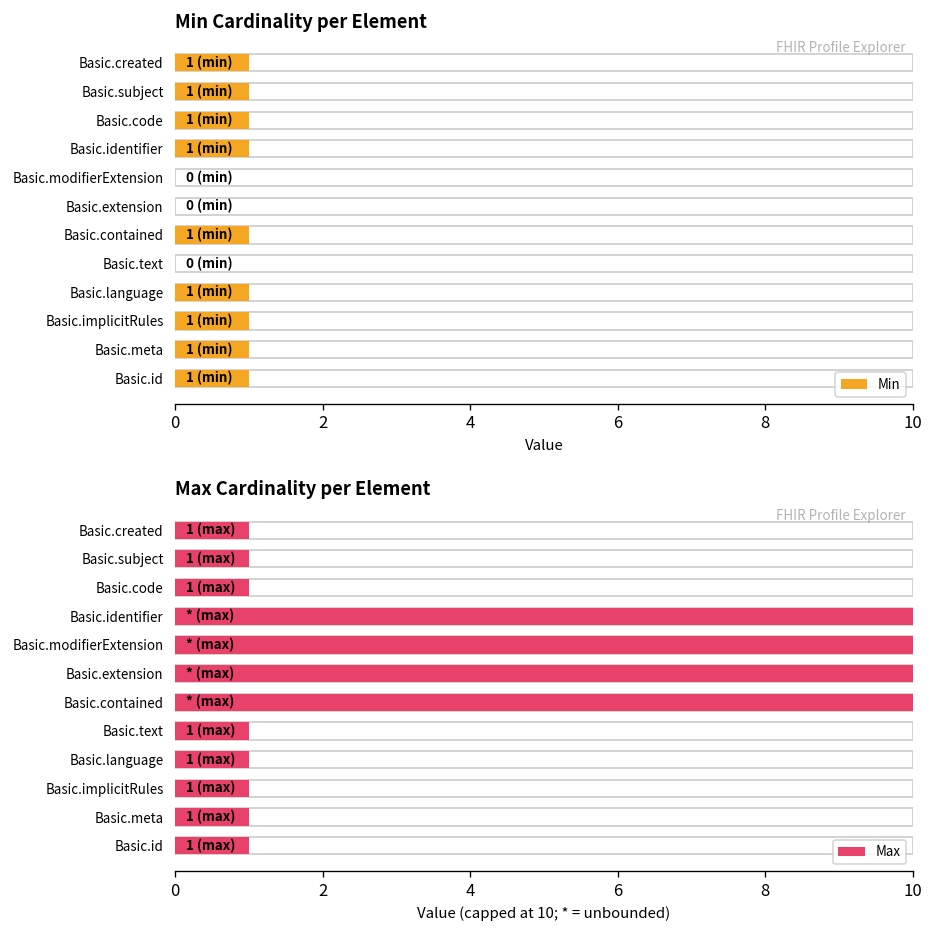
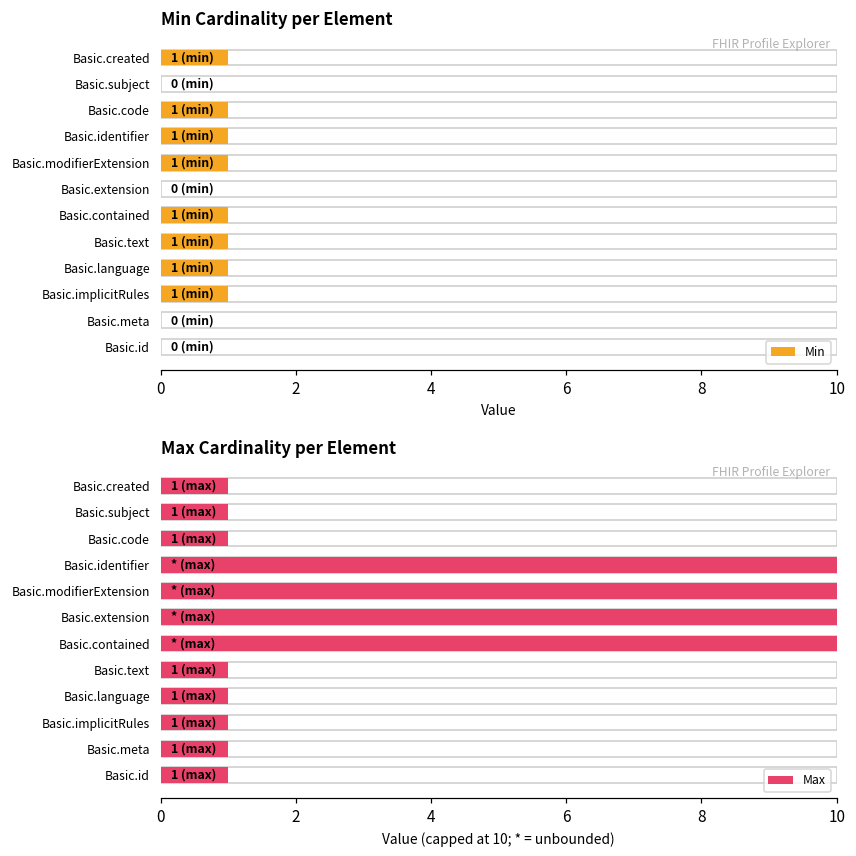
  {
    "Min Cardinality per Element": {
      "Min": {
-       "Basic.subject": 1,
-       "Basic.modifierExtension": 0,
+       "Basic.subject": 0,
+       "Basic.modifierExtension": 1,
        "Basic.extension": 0,
-       "Basic.text": 0,
-       "Basic.meta": 1,
-       "Basic.id": 1
+       "Basic.text": 1,
+       "Basic.meta": 0,
+       "Basic.id": 0
      }
    },
    "Max Cardinality per Element": {
      "Max": {
        "Basic.identifier": 10.0,
        "Basic.modifierExtension": 10.0,
        "Basic.extension": 10.0,
        "Basic.contained": 10.0
      }
    }
  }
